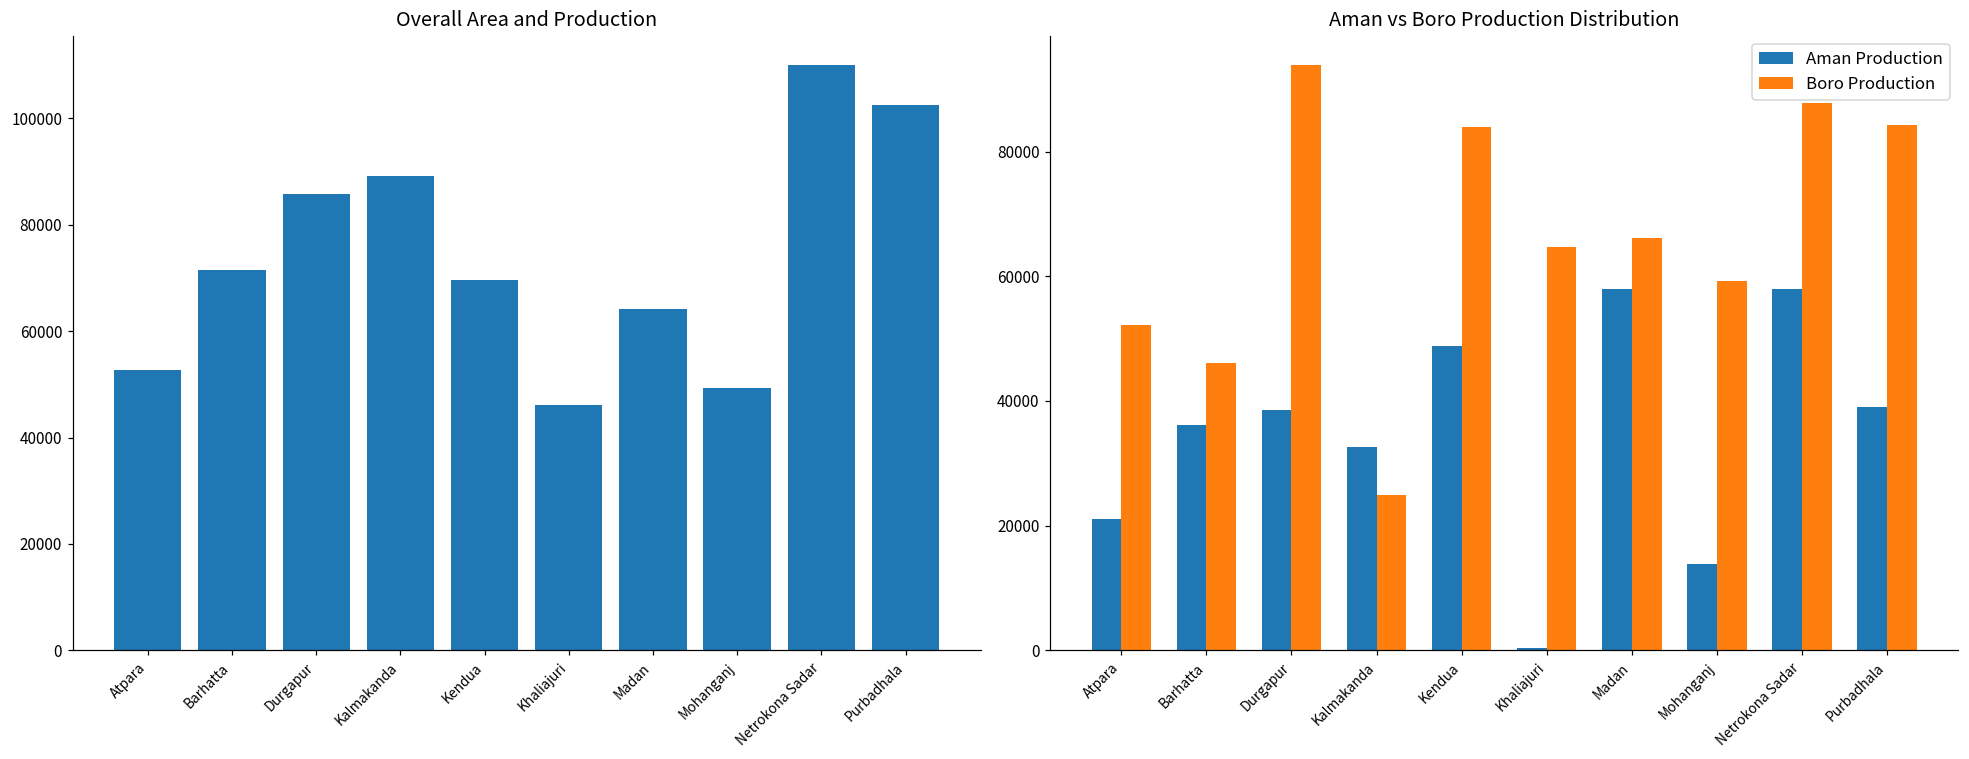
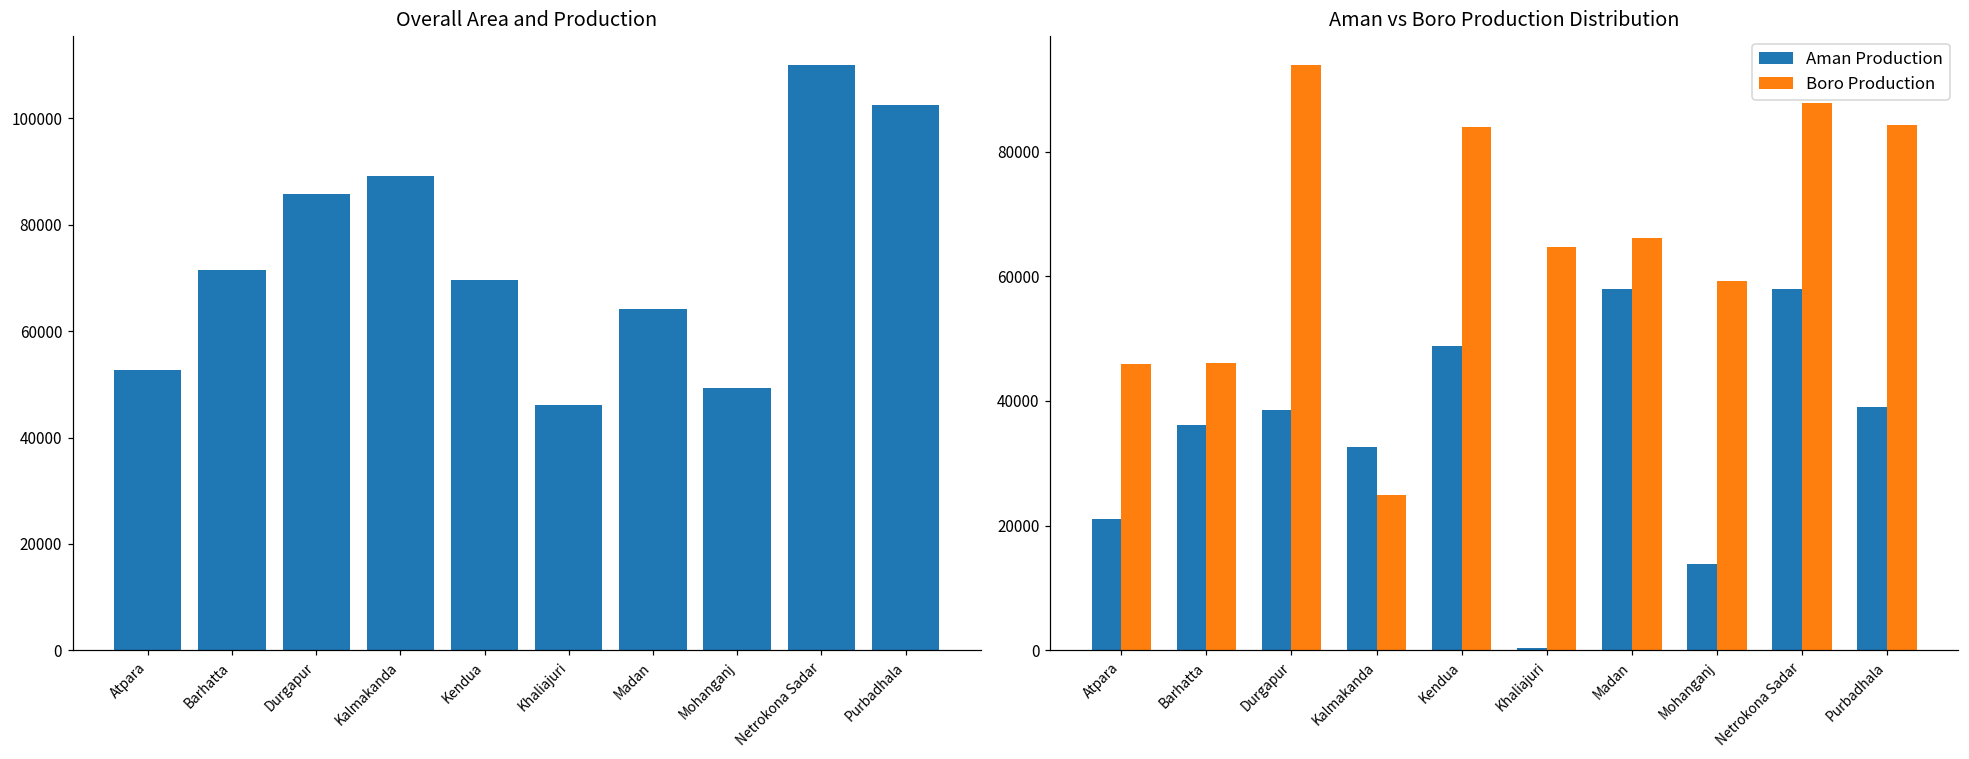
  {
    "Overall Area and Production": {
      "Atpara": 53000,
      "Barhatta": 72000,
      "Durgapur": 86000,
      "Kalmakanda": 89000,
      "Kendua": 70000,
      "Khaliajuri": 46000,
      "Madan": 64000,
      "Mohanganj": 49000,
      "Netrokona Sadar": 110000,
      "Purbadhala": 102000
    },
    "Aman vs Boro Production Distribution": {
      "Aman Production": {
        "Atpara": 21000,
        "Barhatta": 36000,
        "Durgapur": 39000,
        "Kalmakanda": 33000,
        "Kendua": 49000,
        "Khaliajuri": 0,
        "Madan": 58000,
        "Mohanganj": 14000,
        "Netrokona Sadar": 58000,
        "Purbadhala": 39000
      },
      "Boro Production": {
-       "Atpara": 52000,
+       "Atpara": 46000,
        "Barhatta": 46000,
        "Durgapur": 94000,
        "Kalmakanda": 25000,
        "Kendua": 84000,
        "Khaliajuri": 65000,
        "Madan": 66000,
        "Mohanganj": 59000,
        "Netrokona Sadar": 88000,
        "Purbadhala": 84000
      }
    }
  }
